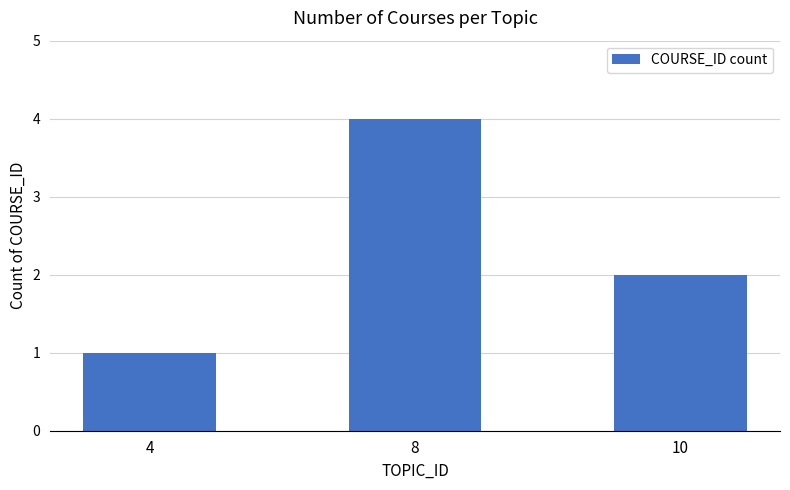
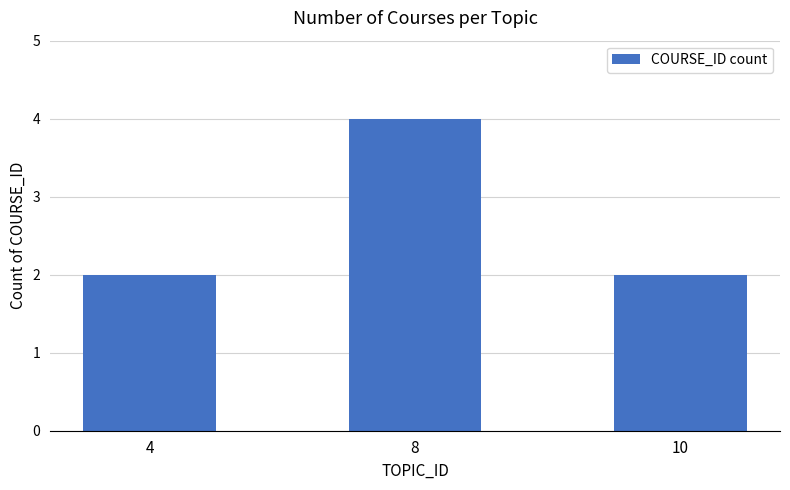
  {
-   "4": 1,
+   "4": 2,
    "8": 4,
    "10": 2
  }
